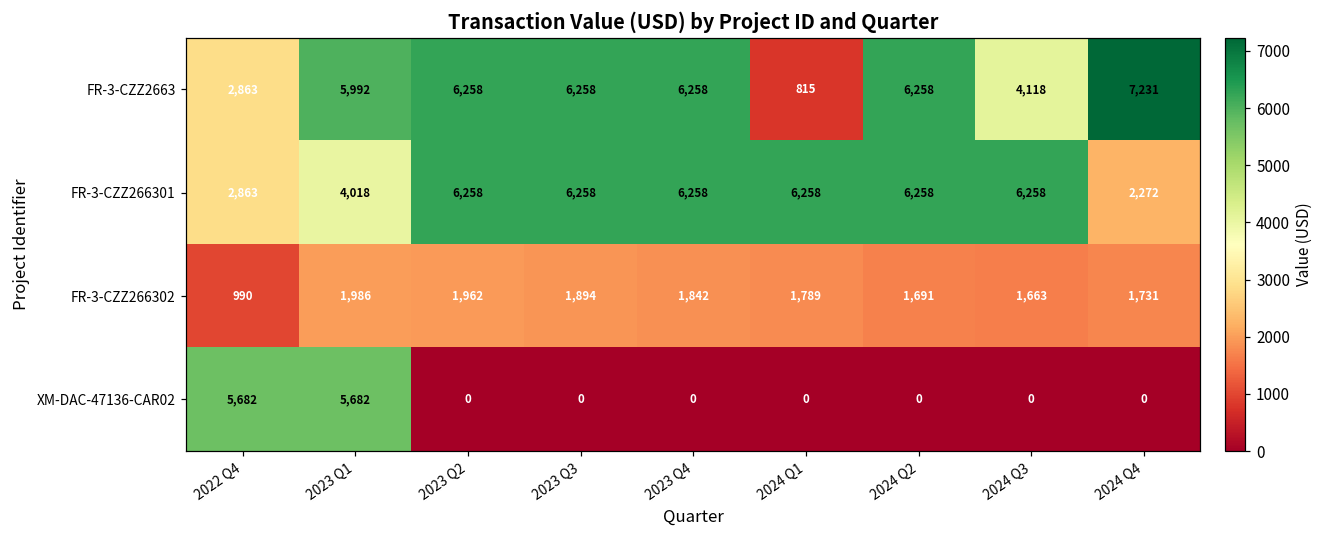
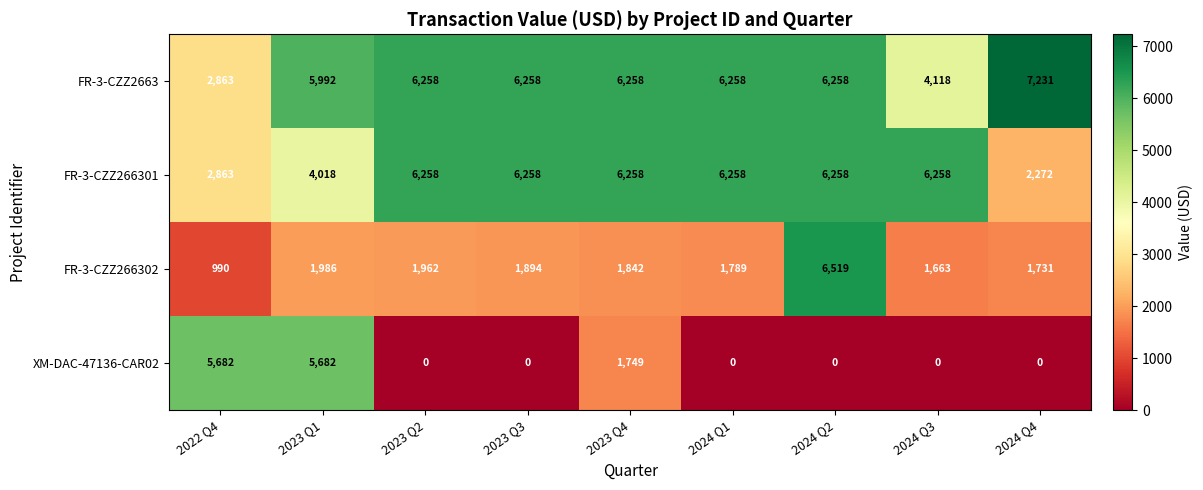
  {
    "FR-3-CZZ2663": {
      "2022 Q4": "2,863",
      "2023 Q1": "5,992",
      "2023 Q2": "6,258",
      "2023 Q3": "6,258",
      "2023 Q4": "6,258",
-     "2024 Q1": "815",
+     "2024 Q1": "6,258",
      "2024 Q2": "6,258",
      "2024 Q3": "4,118",
      "2024 Q4": "7,231"
    },
    "FR-3-CZZ266301": {
      "2022 Q4": "2,863",
      "2023 Q1": "4,018",
      "2023 Q2": "6,258",
      "2023 Q3": "6,258",
      "2023 Q4": "6,258",
      "2024 Q1": "6,258",
      "2024 Q2": "6,258",
      "2024 Q3": "6,258",
      "2024 Q4": "2,272"
    },
    "FR-3-CZZ266302": {
      "2022 Q4": "990",
      "2023 Q1": "1,986",
      "2023 Q2": "1,962",
      "2023 Q3": "1,894",
      "2023 Q4": "1,842",
      "2024 Q1": "1,789",
-     "2024 Q2": "1,691",
+     "2024 Q2": "6,519",
      "2024 Q3": "1,663",
      "2024 Q4": "1,731"
    },
    "XM-DAC-47136-CAR02": {
      "2022 Q4": "5,682",
      "2023 Q1": "5,682",
      "2023 Q2": "0",
      "2023 Q3": "0",
-     "2023 Q4": "0",
+     "2023 Q4": "1,749",
      "2024 Q1": "0",
      "2024 Q2": "0",
      "2024 Q3": "0",
      "2024 Q4": "0"
    }
  }
